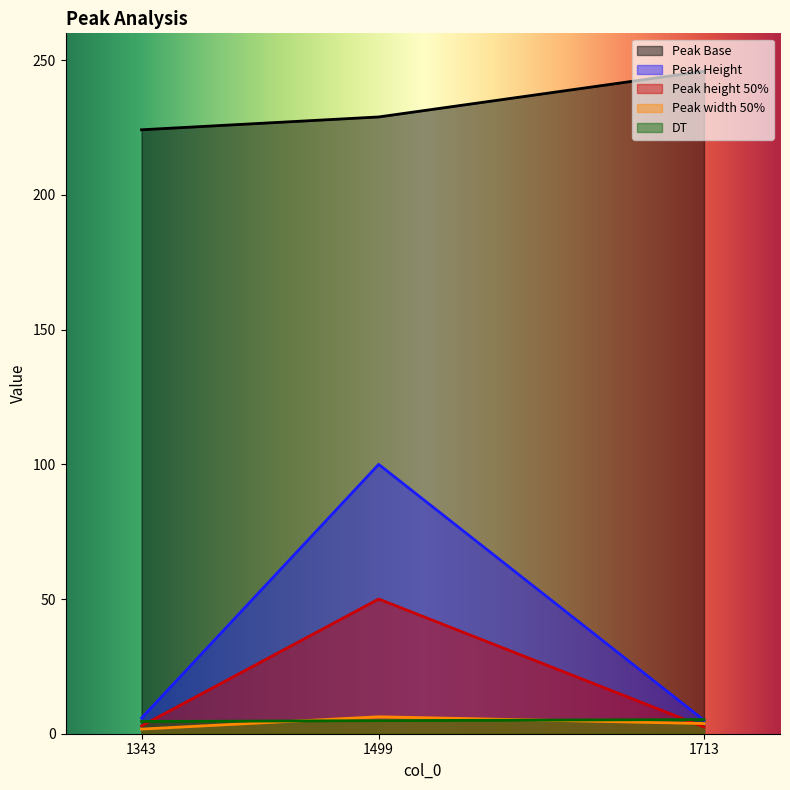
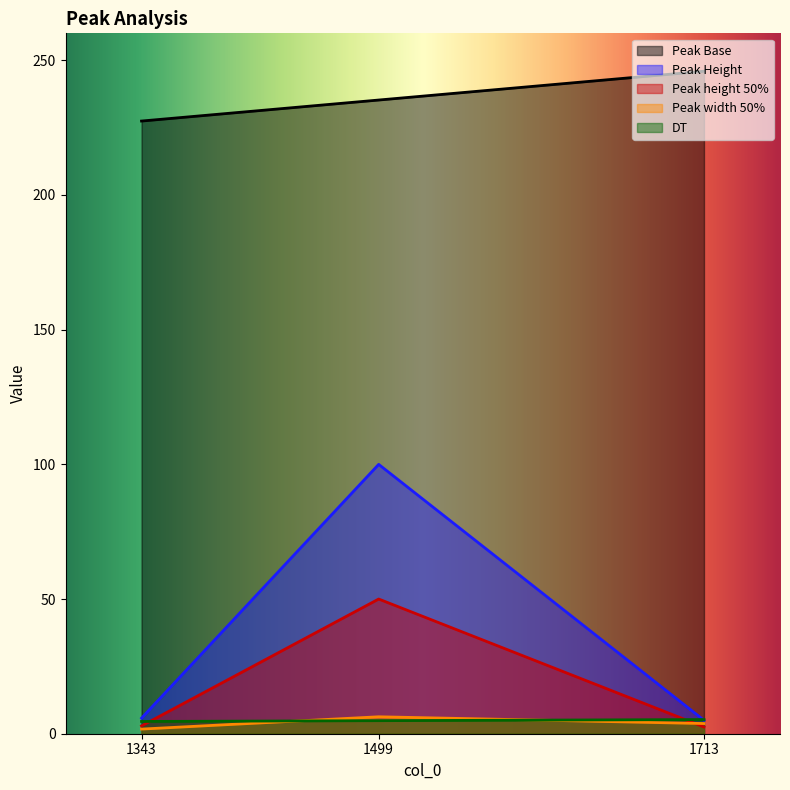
  {
    "Peak Base": {
-     "1343": 224,
-     "1499": 229
+     "1343": 227,
+     "1499": 235
    },
    "Peak Height": {
      "1343": 6,
      "1499": 100
    },
    "Peak height 50%": {
      "1343": 3,
      "1499": 50,
      "1713": 3
    },
    "Peak width 50%": {
      "1343": 2,
      "1499": 6,
      "1713": 4
    },
    "DT": {
      "1343": 5,
      "1499": 5
    }
  }
